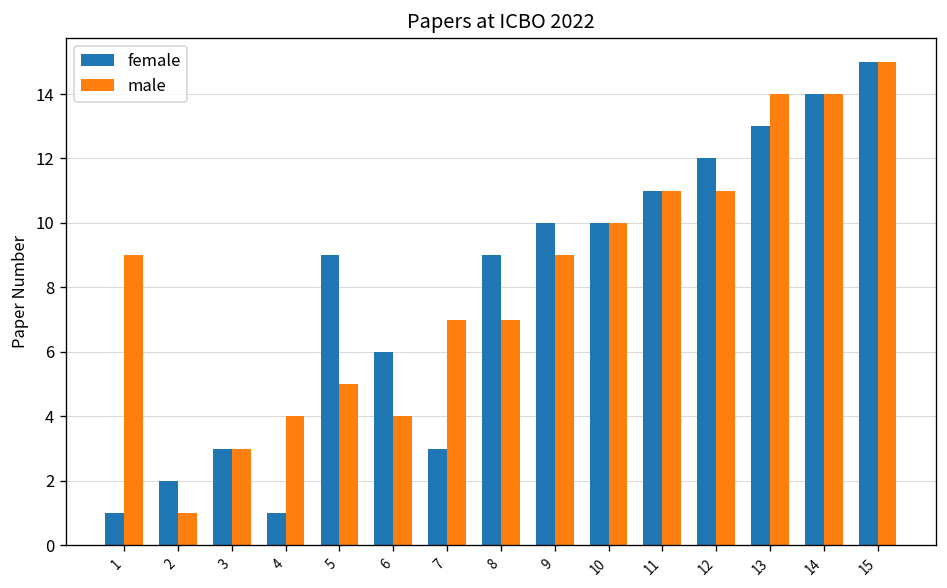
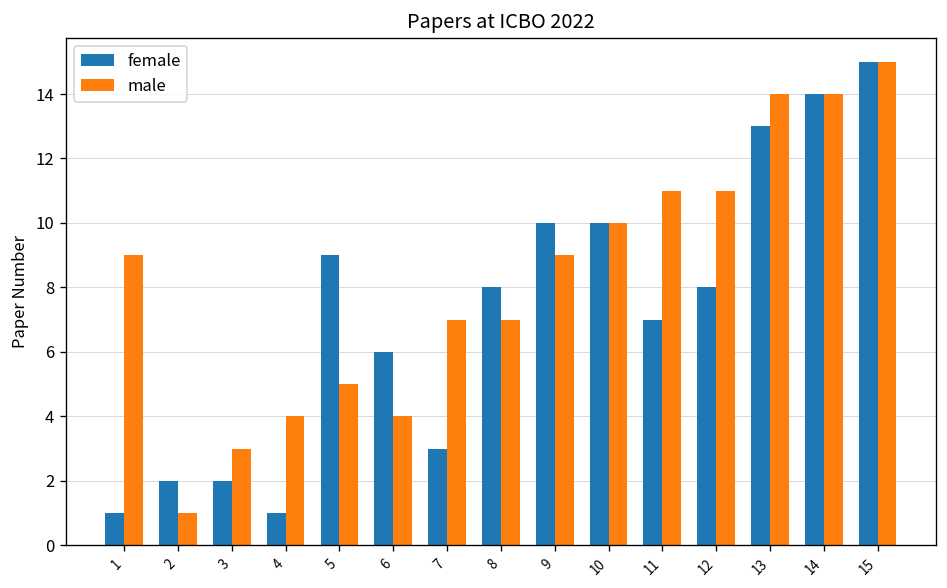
  {
    "female": {
      "1": 1,
      "2": 2,
-     "3": 3,
+     "3": 2,
      "4": 1,
      "5": 9,
      "6": 6,
      "7": 3,
-     "8": 9,
+     "8": 8,
      "9": 10,
      "10": 10,
-     "11": 11,
-     "12": 12,
+     "11": 7,
+     "12": 8,
      "13": 13,
      "14": 14,
      "15": 15
    },
    "male": {
      "1": 9,
      "2": 1,
      "3": 3,
      "4": 4,
      "5": 5,
      "6": 4,
      "7": 7,
      "8": 7,
      "9": 9,
      "10": 10,
      "11": 11,
      "12": 11,
      "13": 14,
      "14": 14,
      "15": 15
    }
  }
